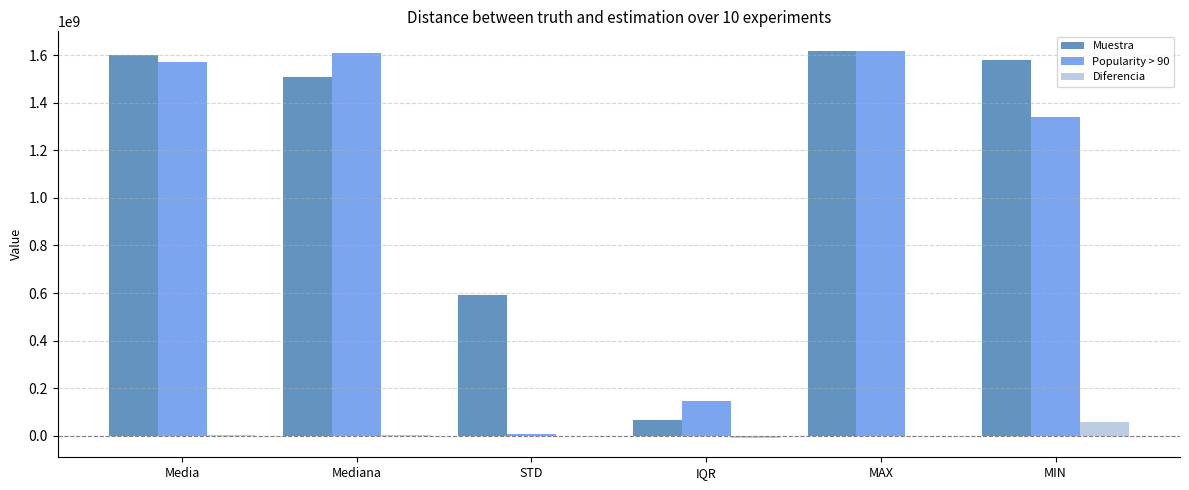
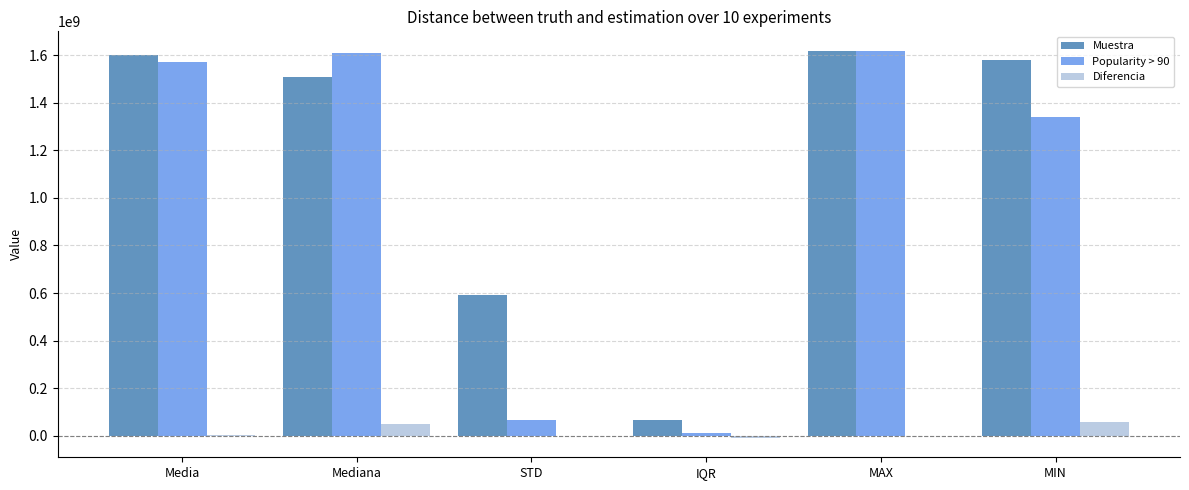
  {
    "Muestra": {
      "Media": 1600000000,
      "Mediana": 1510000000,
      "STD": 590000000,
      "IQR": 70000000,
      "MAX": 1620000000,
      "MIN": 1580000000
    },
    "Popularity > 90": {
      "Media": 1570000000,
      "Mediana": 1610000000,
-     "STD": 10000000,
-     "IQR": 150000000,
+     "STD": 60000000,
+     "IQR": 10000000,
      "MAX": 1620000000,
      "MIN": 1340000000
    },
    "Diferencia": {
-     "Mediana": 0,
+     "Mediana": 50000000,
      "MIN": 60000000
    }
  }
